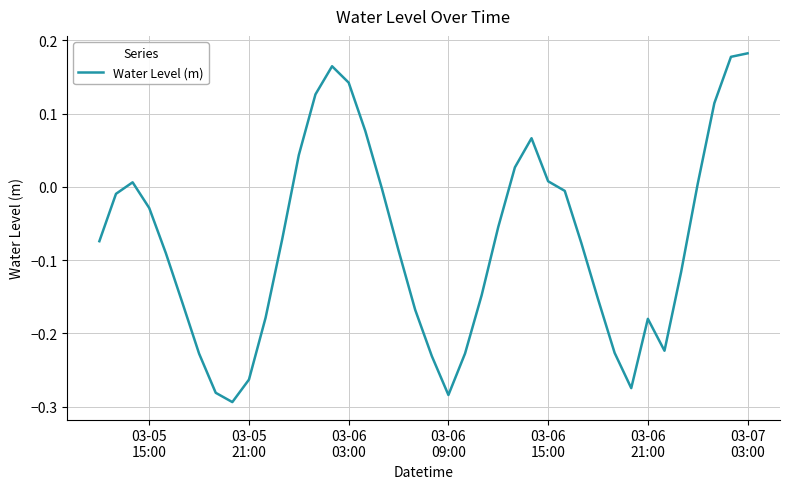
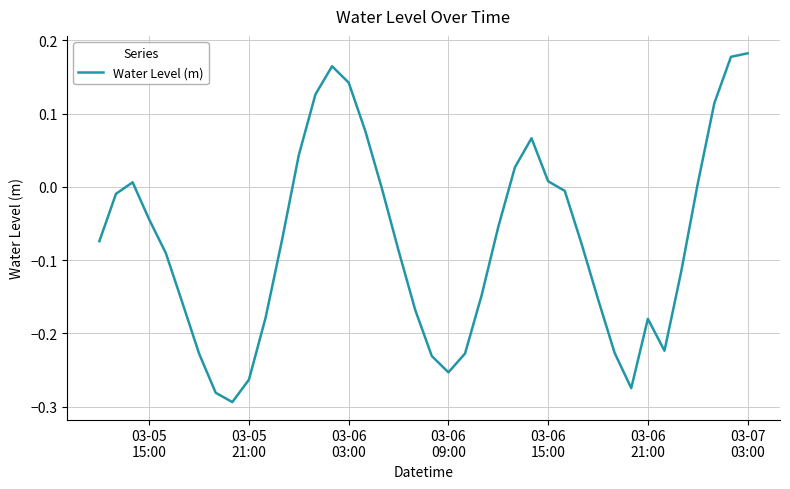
  {
-   "03-05 15:00": -0.03,
+   "03-05 15:00": -0.04,
    "03-05 21:00": -0.26,
    "03-06 03:00": 0.14,
-   "03-06 09:00": -0.28,
+   "03-06 09:00": -0.25,
    "03-06 15:00": 0.01,
    "03-06 21:00": -0.18,
    "03-07 03:00": 0.18
  }
